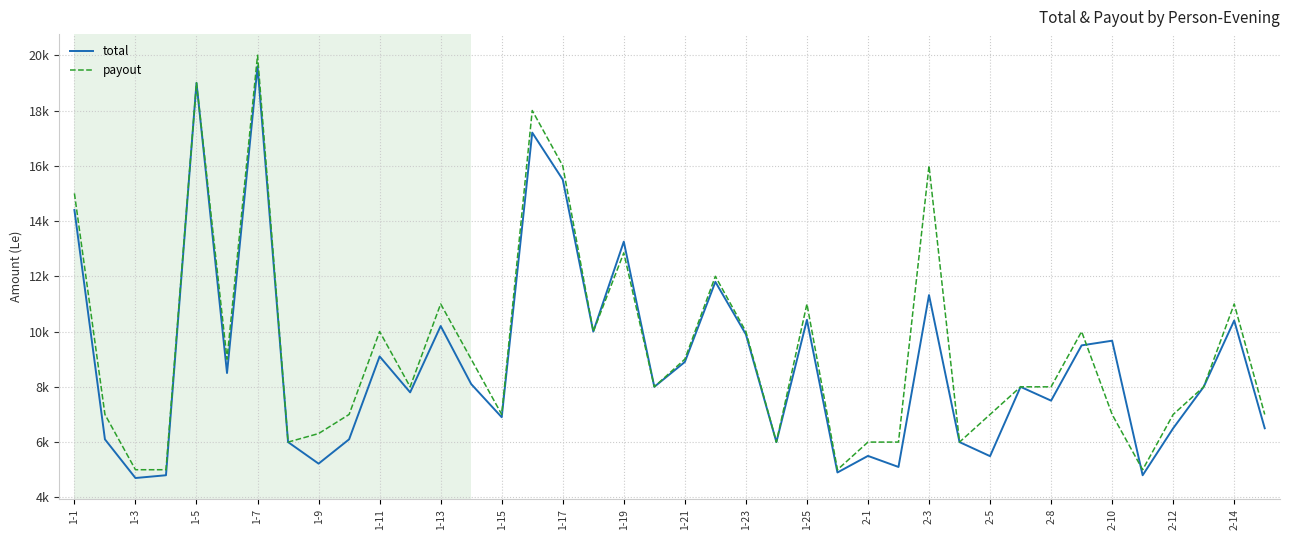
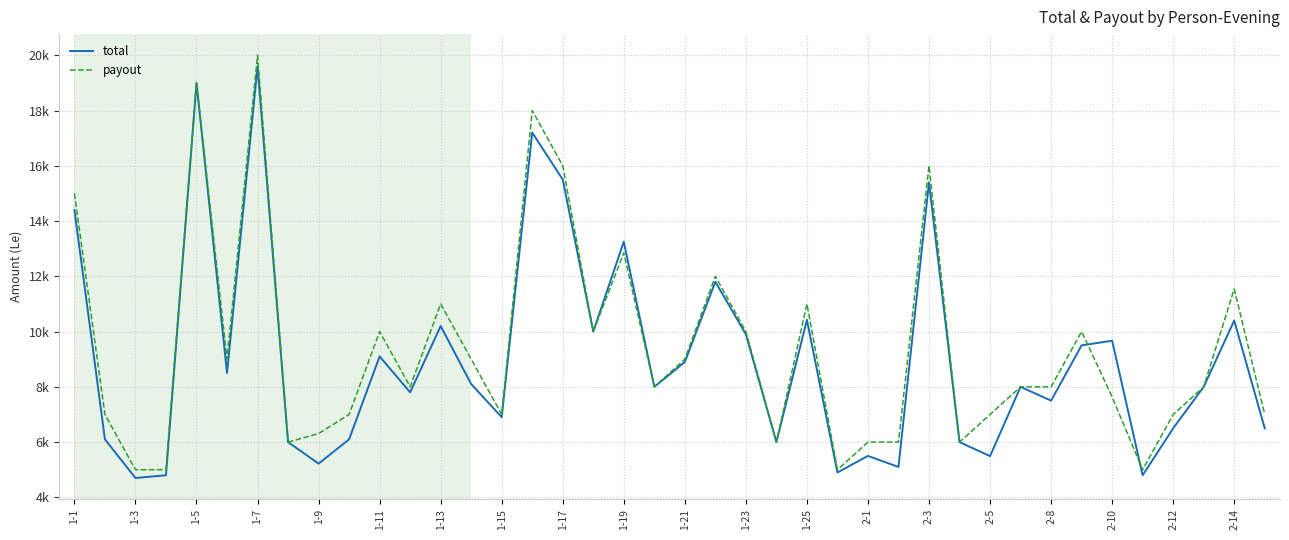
  {
    "total": {
      "1-1": 14400,
      "1-3": 4700,
      "1-7": 19600,
      "1-9": 5200,
      "1-11": 9100,
      "1-13": 10200,
      "1-15": 6900,
      "1-17": 15500,
      "1-19": 13300,
      "1-21": 8900,
      "1-23": 9900,
      "1-25": 10400,
      "2-1": 5500,
-     "2-3": 11300,
+     "2-3": 15400,
      "2-5": 5500,
      "2-8": 7500,
      "2-10": 9700,
      "2-12": 6500,
      "2-14": 10400
    },
    "payout": {
      "1-1": 15000,
      "1-3": 5000,
      "1-7": 20000,
      "1-9": 6300,
      "1-11": 10000,
      "1-13": 11000,
      "1-15": 7000,
      "1-17": 16000,
      "1-19": 12900,
      "1-21": 9000,
      "1-23": 10000,
      "1-25": 11000,
      "2-1": 6000,
      "2-3": 16000,
      "2-5": 7000,
      "2-8": 8000,
-     "2-10": 7000,
+     "2-10": 7600,
      "2-12": 7000,
-     "2-14": 11000
+     "2-14": 11500
    }
  }
